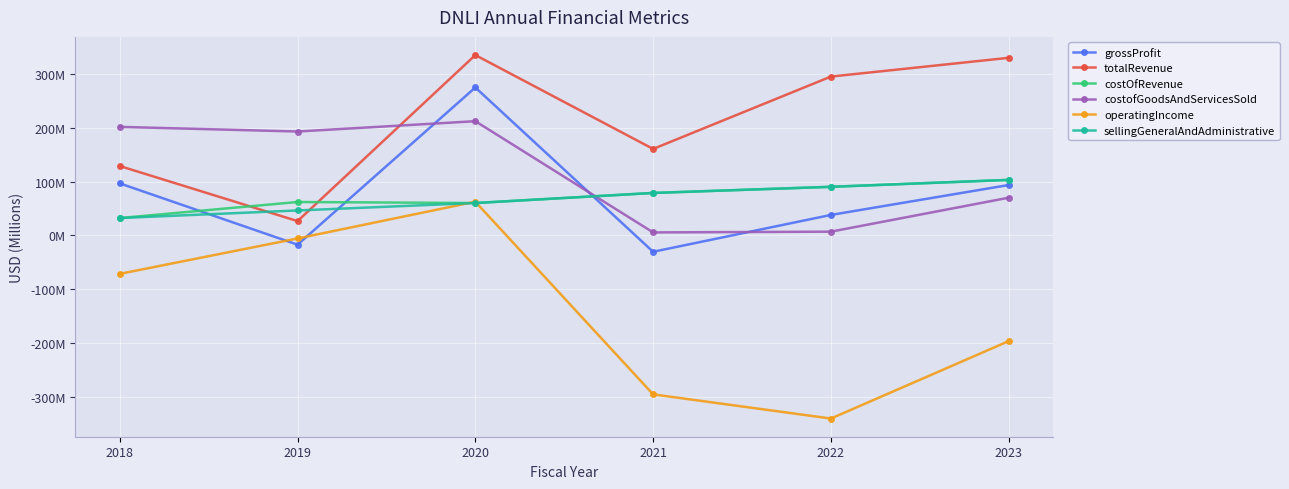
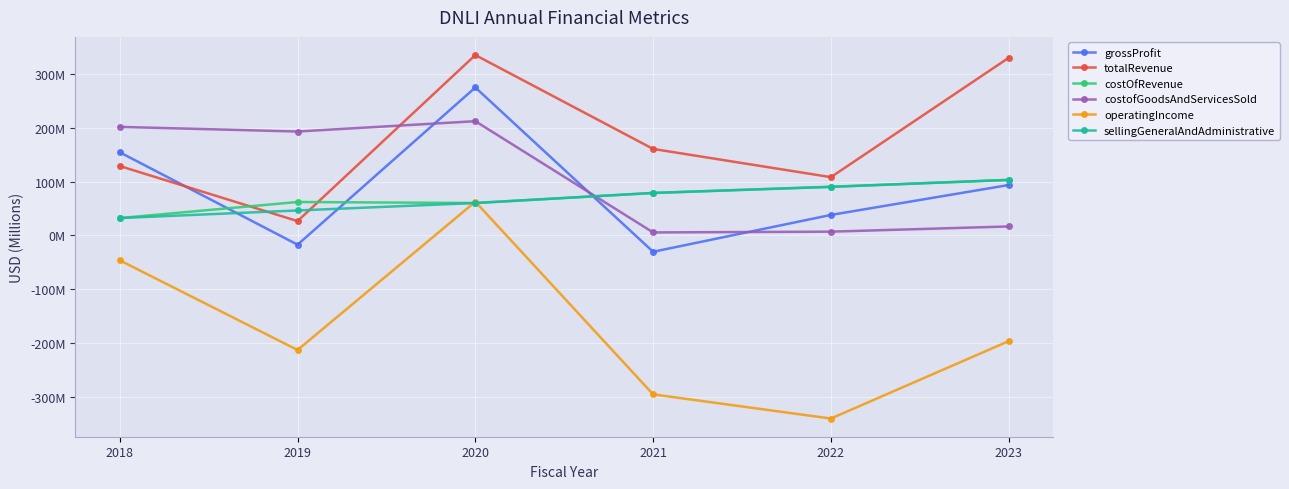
  {
    "grossProfit": {
-     "2018": 100000000,
+     "2018": 150000000,
      "2019": -20000000,
      "2020": 280000000,
      "2021": -30000000,
      "2022": 40000000,
      "2023": 90000000
    },
    "totalRevenue": {
      "2018": 130000000,
      "2019": 30000000,
      "2020": 340000000,
      "2021": 160000000,
-     "2022": 300000000,
+     "2022": 110000000,
      "2023": 330000000
    },
    "costofGoodsAndServicesSold": {
      "2018": 200000000,
      "2019": 190000000,
      "2020": 210000000,
      "2021": 10000000,
      "2022": 10000000,
-     "2023": 70000000
+     "2023": 20000000
    },
    "operatingIncome": {
-     "2018": -70000000,
-     "2019": -10000000,
+     "2018": -50000000,
+     "2019": -210000000,
      "2021": -300000000,
      "2022": -340000000,
      "2023": -200000000
    }
  }
